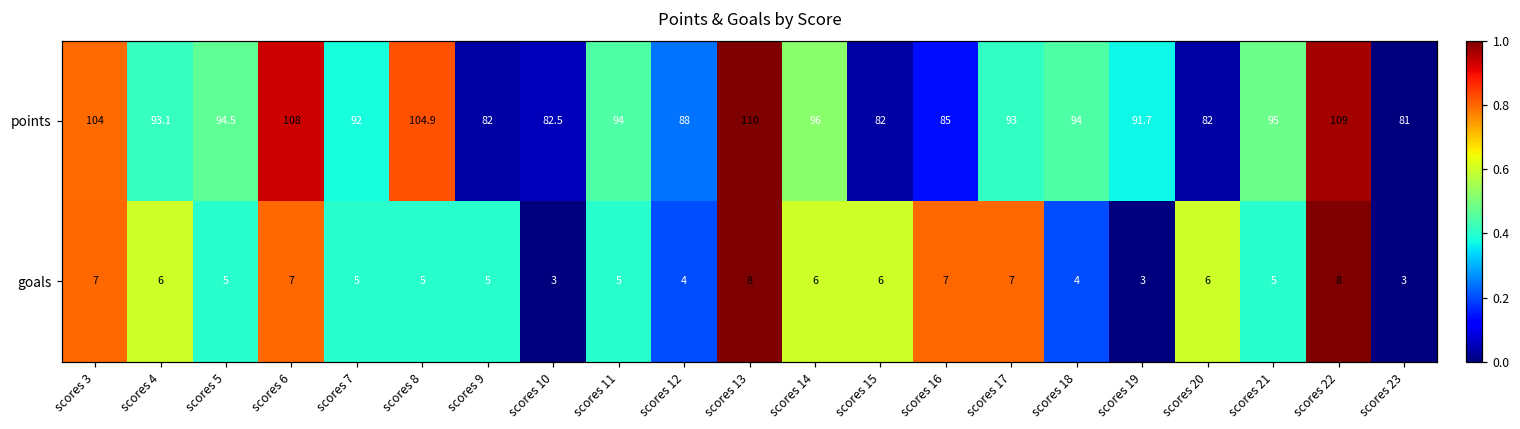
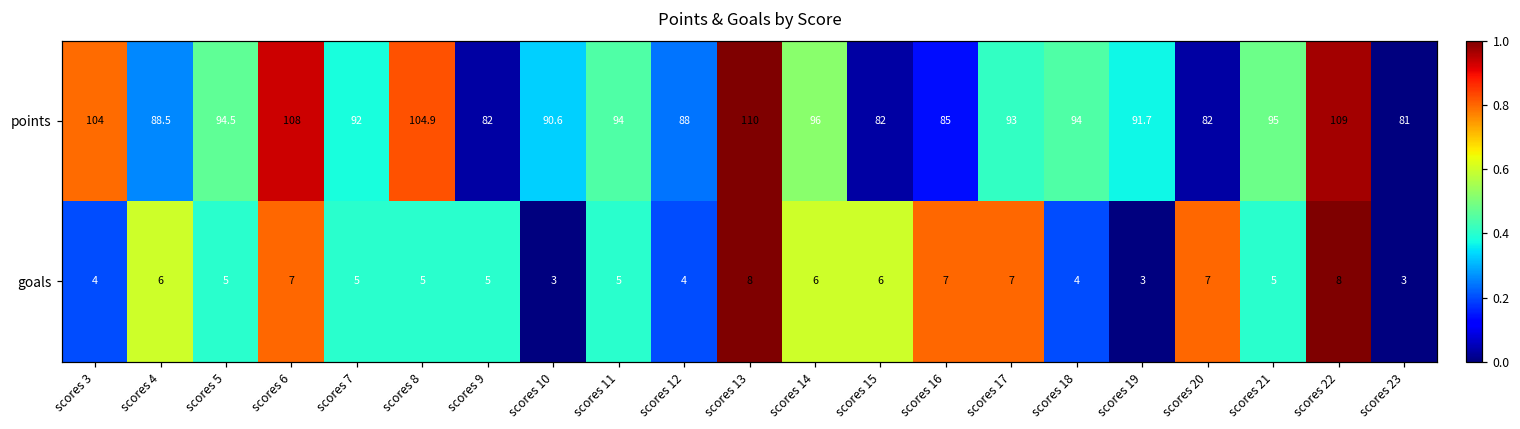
  {
    "points": {
      "scores 3": 104,
-     "scores 4": 93.1,
+     "scores 4": 88.5,
      "scores 5": 94.5,
      "scores 6": 108,
      "scores 7": 92,
      "scores 8": 104.9,
      "scores 9": 82,
-     "scores 10": 82.5,
+     "scores 10": 90.6,
      "scores 11": 94,
      "scores 12": 88,
      "scores 13": 110,
      "scores 14": 96,
      "scores 15": 82,
      "scores 16": 85,
      "scores 17": 93,
      "scores 18": 94,
      "scores 19": 91.7,
      "scores 20": 82,
      "scores 21": 95,
      "scores 22": 109,
      "scores 23": 81
    },
    "goals": {
-     "scores 3": 7,
+     "scores 3": 4,
      "scores 4": 6,
      "scores 5": 5,
      "scores 6": 7,
      "scores 7": 5,
      "scores 8": 5,
      "scores 9": 5,
      "scores 10": 3,
      "scores 11": 5,
      "scores 12": 4,
      "scores 13": 8,
      "scores 14": 6,
      "scores 15": 6,
      "scores 16": 7,
      "scores 17": 7,
      "scores 18": 4,
      "scores 19": 3,
-     "scores 20": 6,
+     "scores 20": 7,
      "scores 21": 5,
      "scores 22": 8,
      "scores 23": 3
    }
  }
